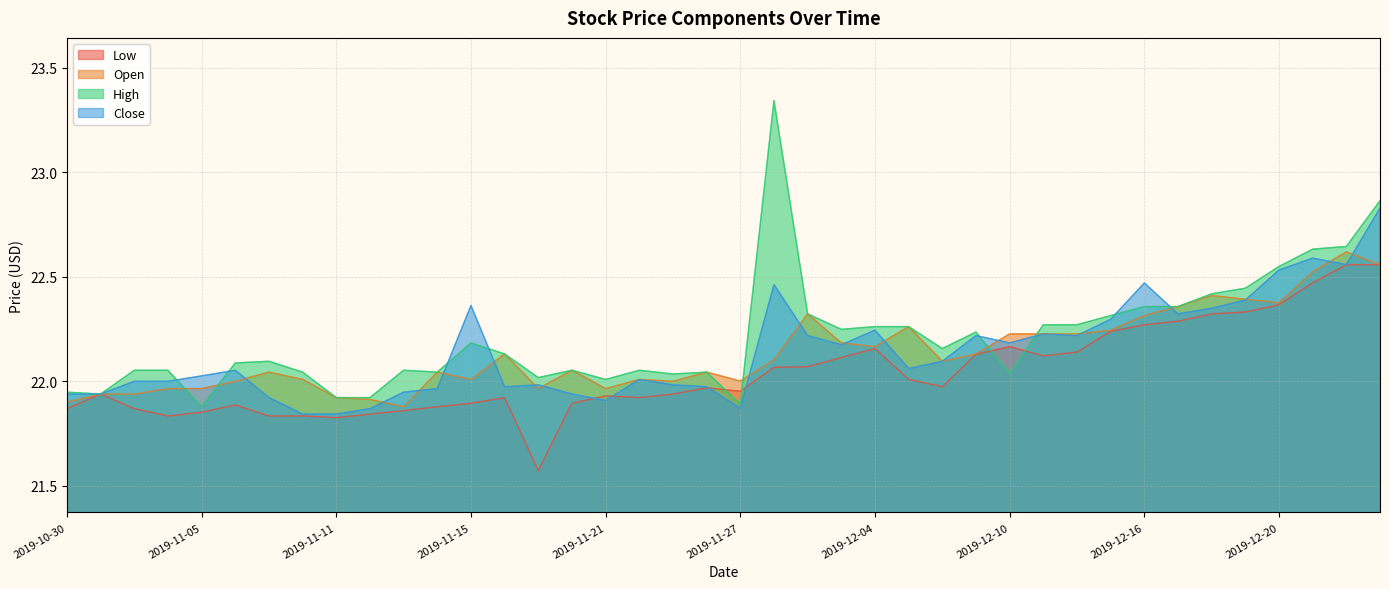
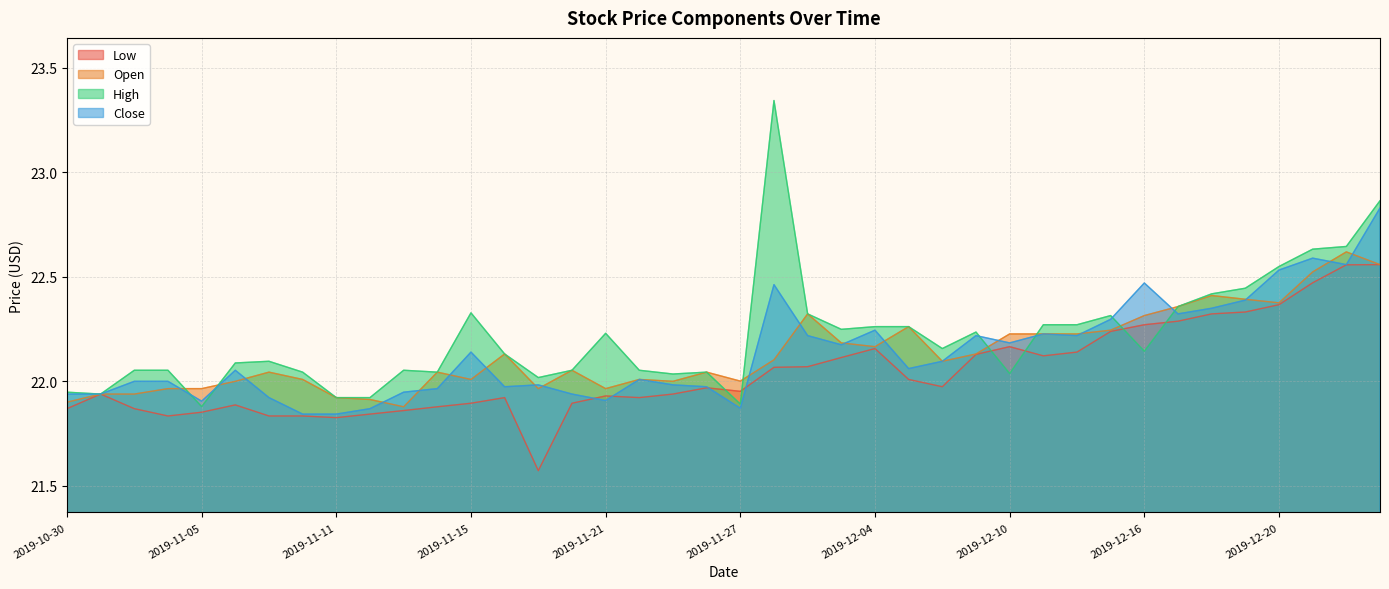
  {
    "High": {
      "2019-11-05": 21.88,
-     "2019-11-15": 22.18,
-     "2019-11-21": 22.01,
+     "2019-11-15": 22.33,
+     "2019-11-21": 22.23,
      "2019-11-27": 21.89,
      "2019-12-04": 22.26,
      "2019-12-10": 22.04,
-     "2019-12-16": 22.36,
+     "2019-12-16": 22.14,
      "2019-12-20": 22.55
    },
    "Close": {
-     "2019-11-05": 22.03,
+     "2019-11-05": 21.90,
      "2019-11-11": 21.84,
-     "2019-11-15": 22.36,
+     "2019-11-15": 22.14,
      "2019-11-21": 21.91,
      "2019-11-27": 21.87,
      "2019-12-04": 22.24,
      "2019-12-10": 22.18,
      "2019-12-16": 22.47,
      "2019-12-20": 22.53
    }
  }
